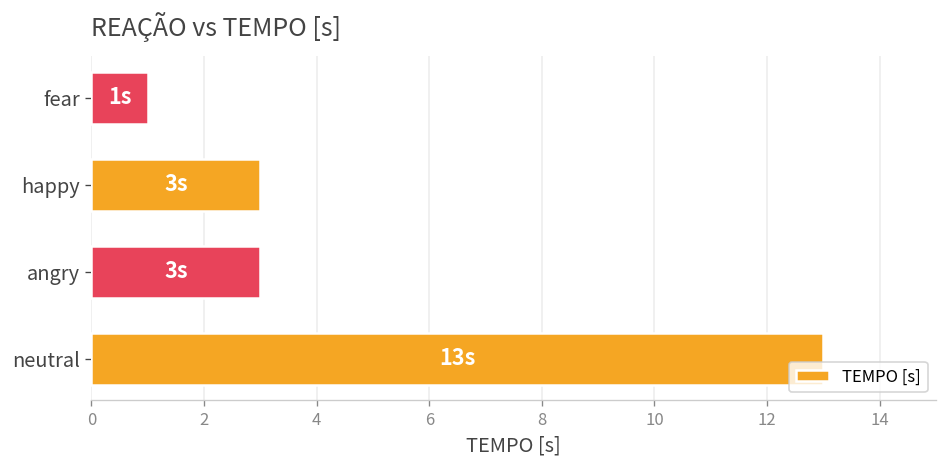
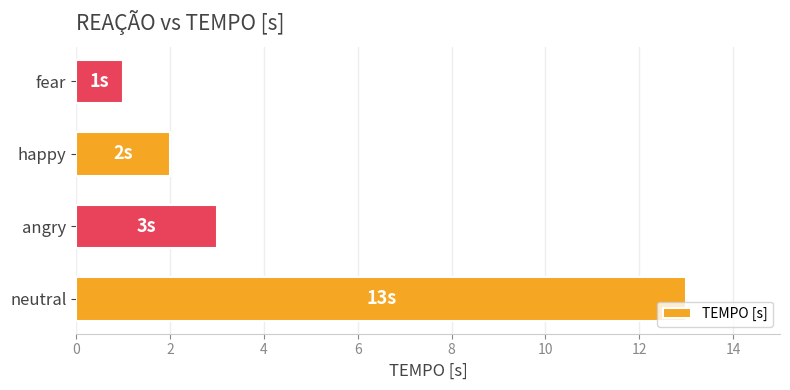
  {
    "fear": "1s",
-   "happy": "3s",
+   "happy": "2s",
    "angry": "3s",
    "neutral": "13s"
  }
